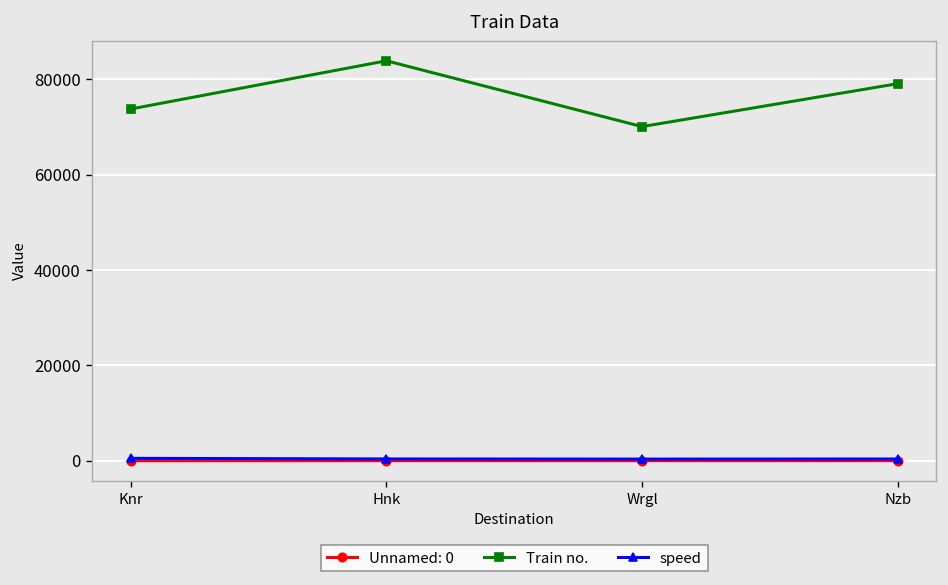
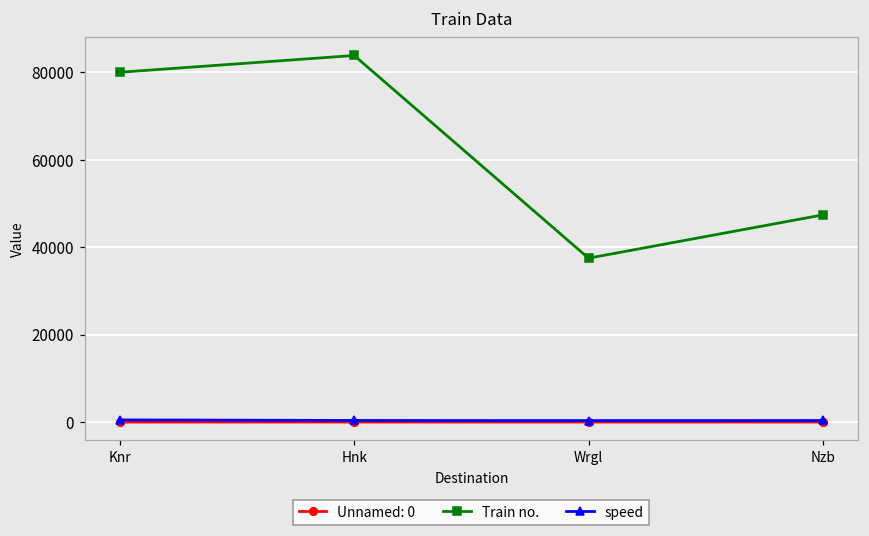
  {
    "Train no.": {
-     "Knr": 74000,
+     "Knr": 80000,
      "Hnk": 84000,
-     "Wrgl": 70000,
-     "Nzb": 79000
+     "Wrgl": 37000,
+     "Nzb": 47000
    }
  }
